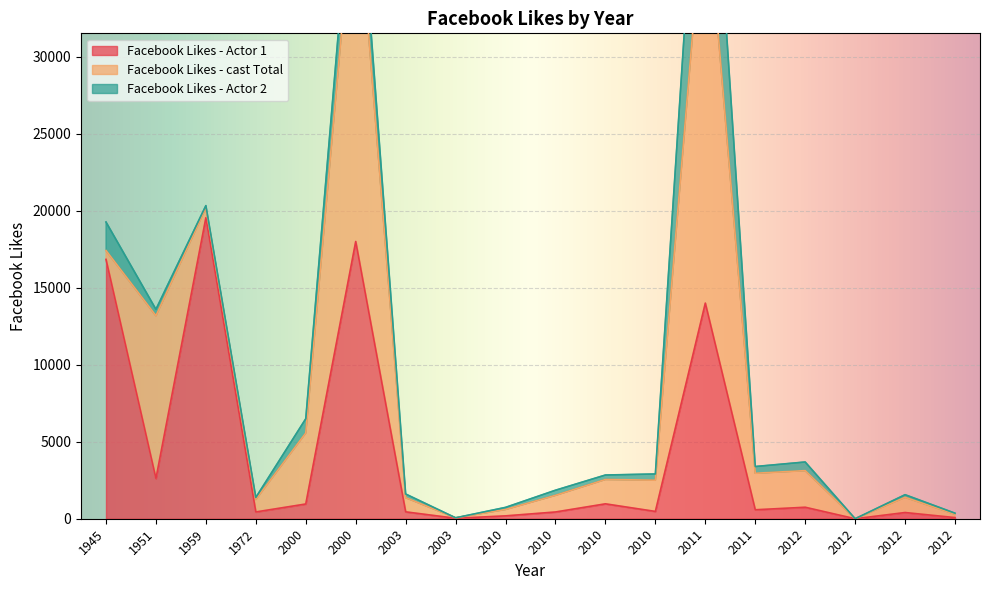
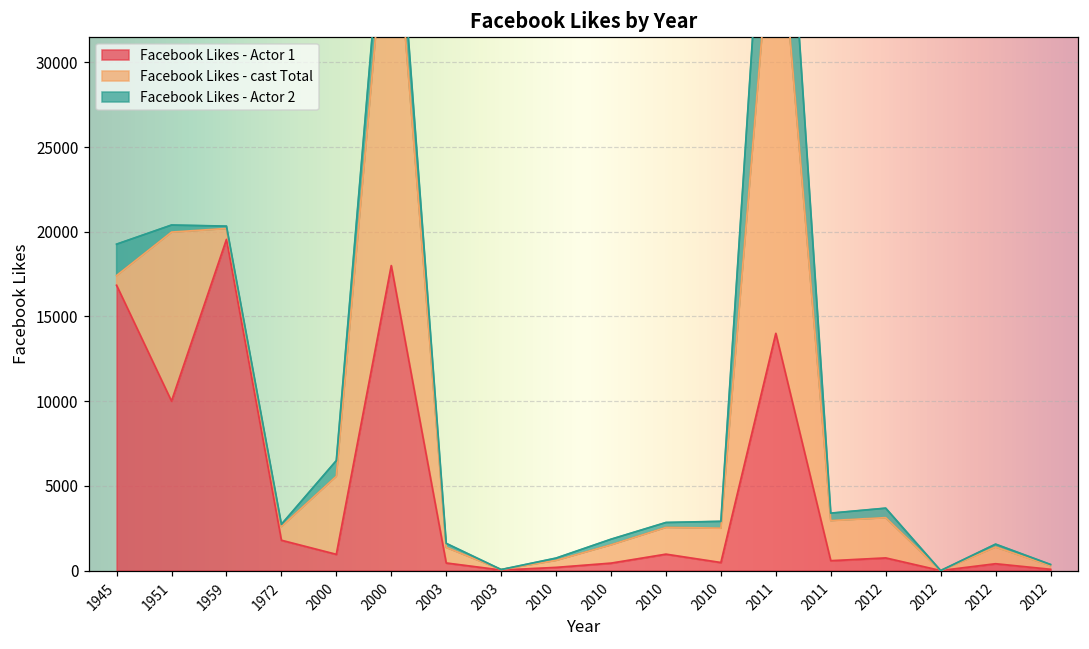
  {
    "Facebook Likes - Actor 1": {
      "1945": 16800,
-     "1951": 2600,
+     "1951": 10000,
      "1959": 19500,
-     "1972": 400
+     "1972": 1800
    },
    "Facebook Likes - cast Total": {
      "1945": 600,
-     "1951": 10600
+     "1951": 10000
    },
    "Facebook Likes - Actor 2": {
      "1945": 1900,
      "1951": 400
    }
  }
